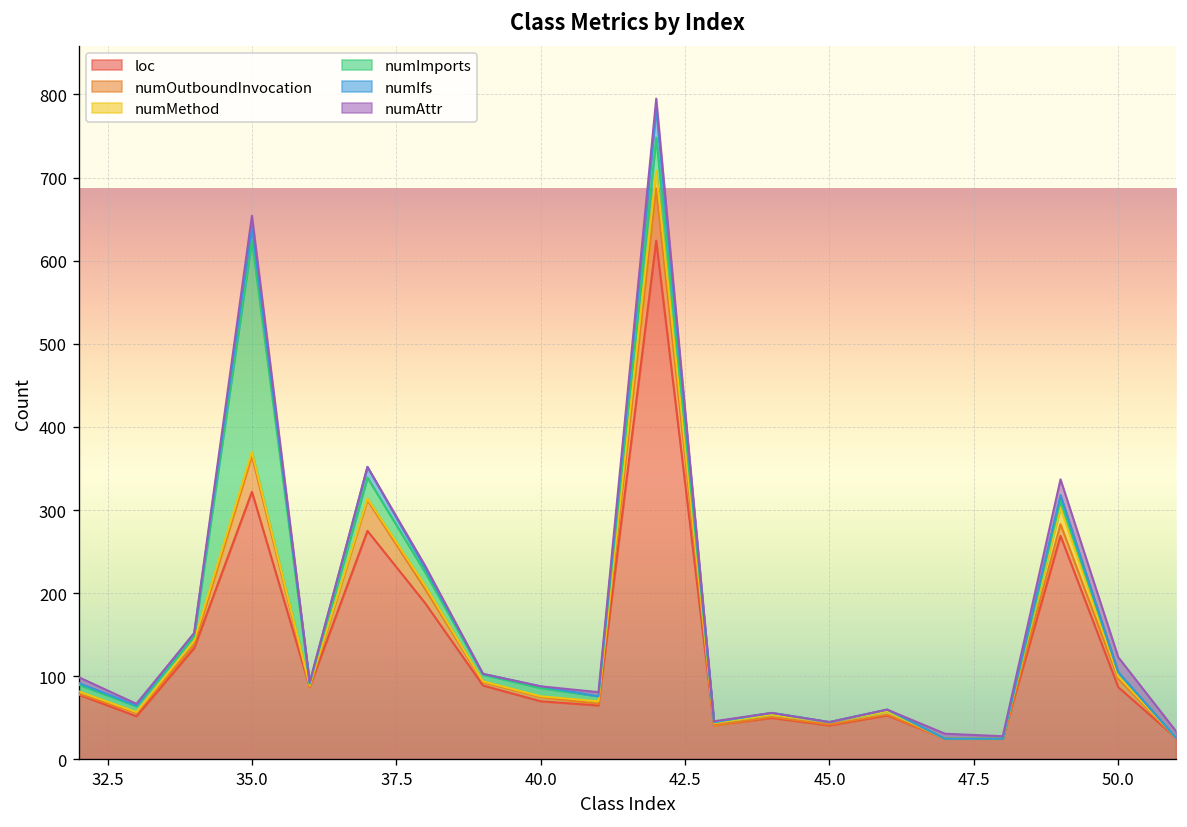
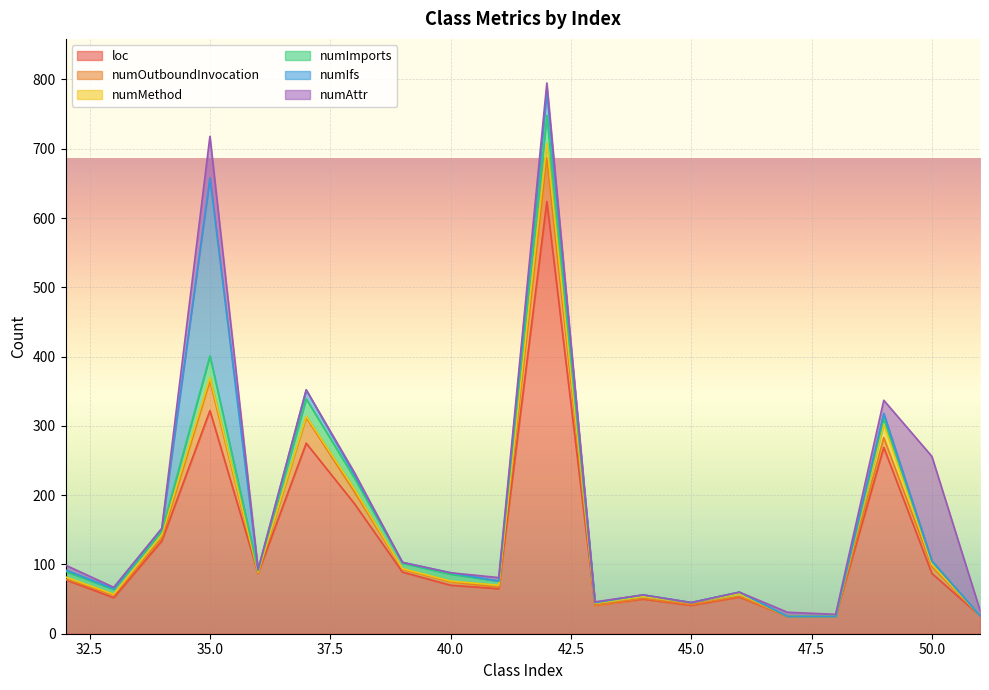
  {
    "numMethod": {
      "35.0": 10
    },
    "numImports": {
-     "35.0": 250
+     "35.0": 30
    },
    "numIfs": {
-     "35.0": 20
+     "35.0": 260
    },
    "numAttr": {
-     "35.0": 10,
-     "50.0": 20
+     "35.0": 60,
+     "50.0": 150
    }
  }
